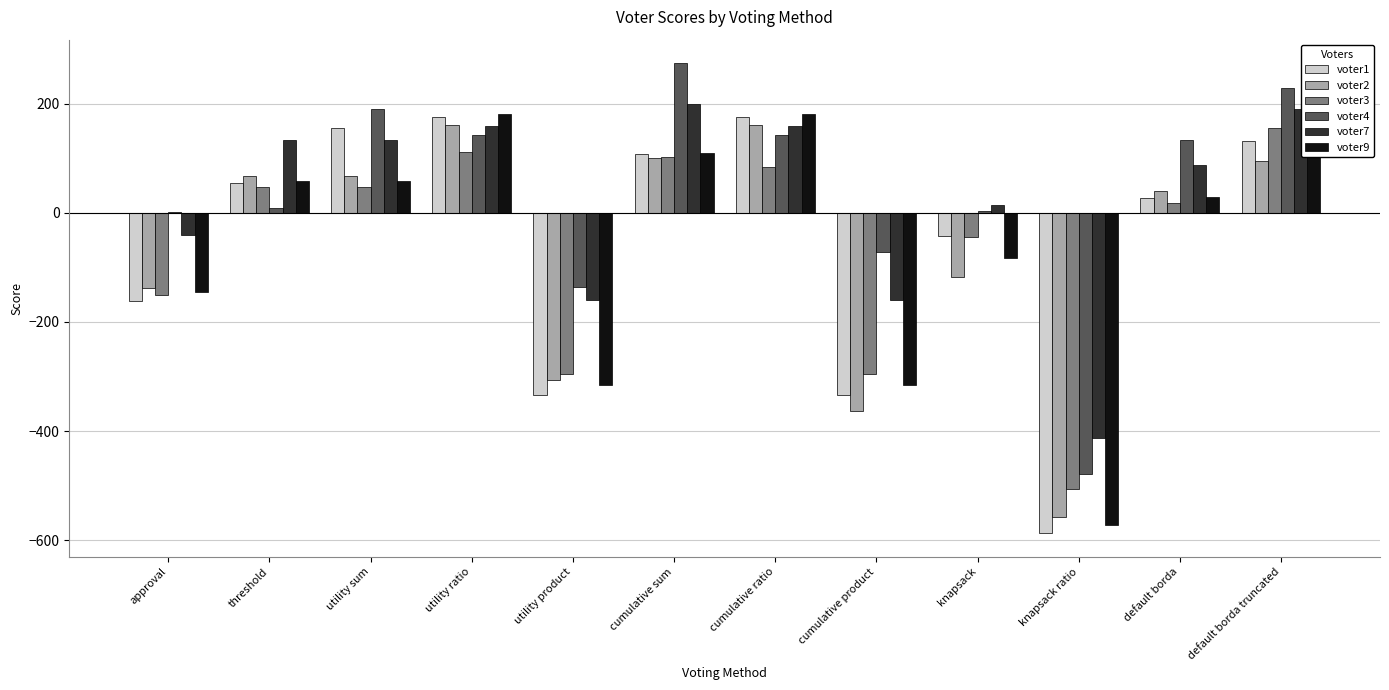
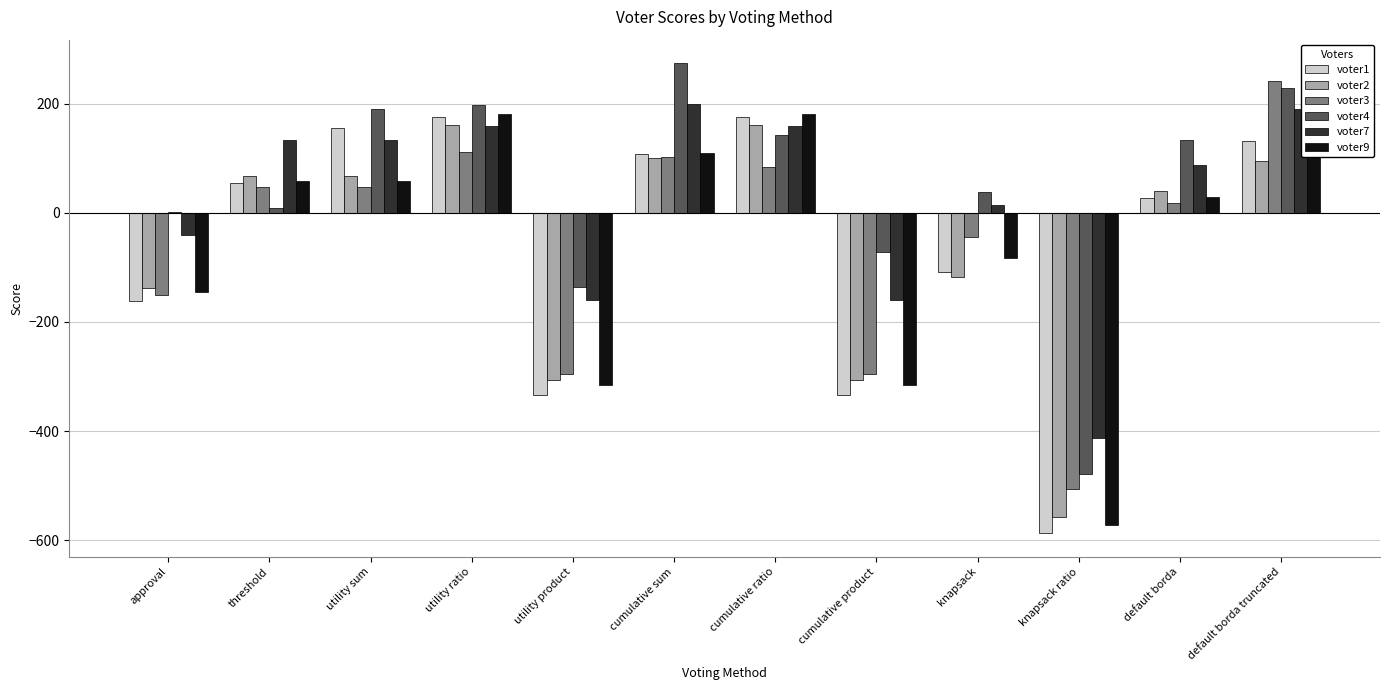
  {
    "voter1": {
      "approval": -160,
      "threshold": 60,
      "utility sum": 160,
      "utility ratio": 180,
      "utility product": -330,
      "cumulative sum": 110,
      "cumulative ratio": 180,
      "cumulative product": -330,
-     "knapsack": -40,
+     "knapsack": -110,
      "knapsack ratio": -590,
      "default borda": 30,
      "default borda truncated": 130
    },
    "voter2": {
      "approval": -140,
      "threshold": 70,
      "utility sum": 70,
      "utility ratio": 160,
      "utility product": -310,
      "cumulative sum": 100,
      "cumulative ratio": 160,
-     "cumulative product": -360,
+     "cumulative product": -310,
      "knapsack": -120,
      "knapsack ratio": -560,
      "default borda": 40,
      "default borda truncated": 100
    },
    "voter3": {
      "approval": -150,
      "threshold": 50,
      "utility sum": 50,
      "utility ratio": 110,
      "utility product": -300,
      "cumulative sum": 100,
      "cumulative ratio": 80,
      "cumulative product": -300,
      "knapsack": -40,
      "knapsack ratio": -510,
      "default borda": 20,
-     "default borda truncated": 160
+     "default borda truncated": 240
    },
    "voter4": {
      "threshold": 10,
      "utility sum": 190,
-     "utility ratio": 140,
+     "utility ratio": 200,
      "utility product": -140,
      "cumulative sum": 270,
      "cumulative ratio": 140,
      "cumulative product": -70,
-     "knapsack": 0,
+     "knapsack": 40,
      "knapsack ratio": -480,
      "default borda": 130,
      "default borda truncated": 230
    }
  }
